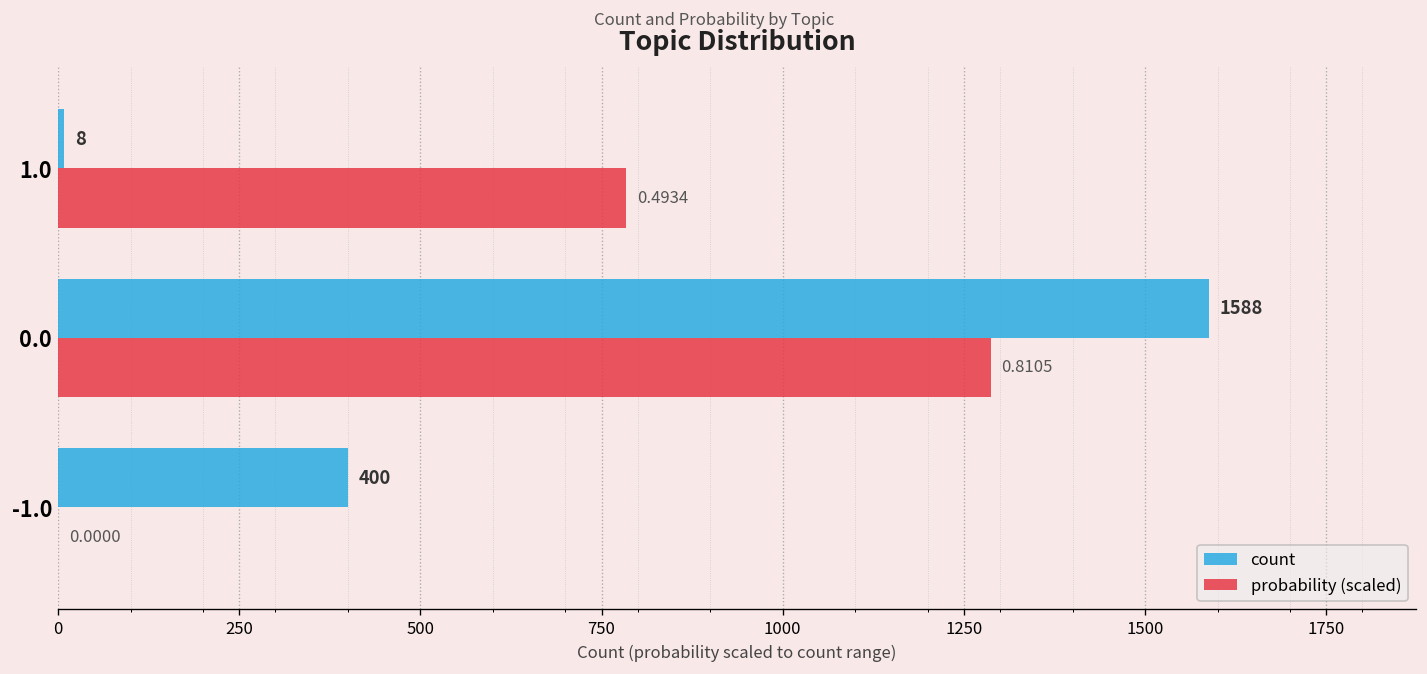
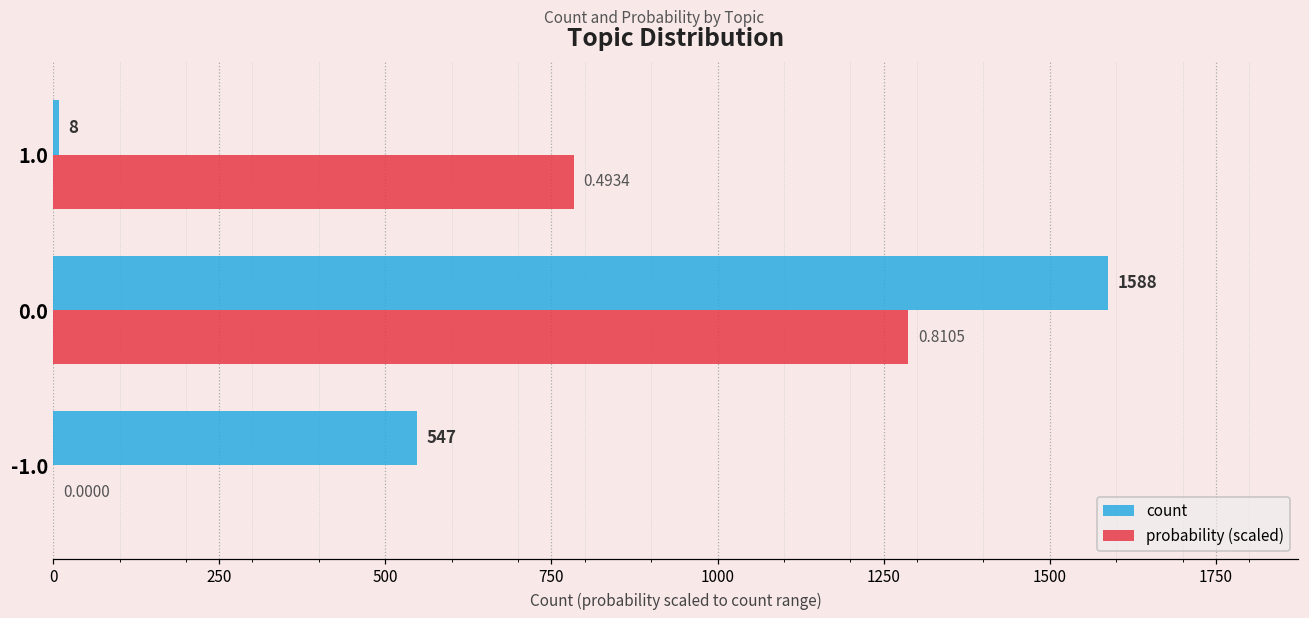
  {
    "count": {
      "1.0": 8,
      "0.0": 1588,
-     "-1.0": 400
+     "-1.0": 547
    },
    "probability (scaled)": {
      "-1.0": 0.0000
    }
  }
